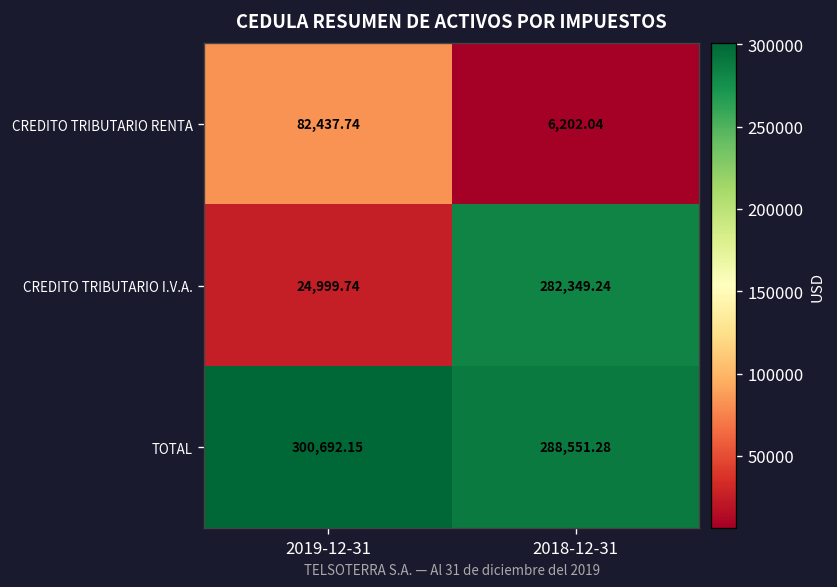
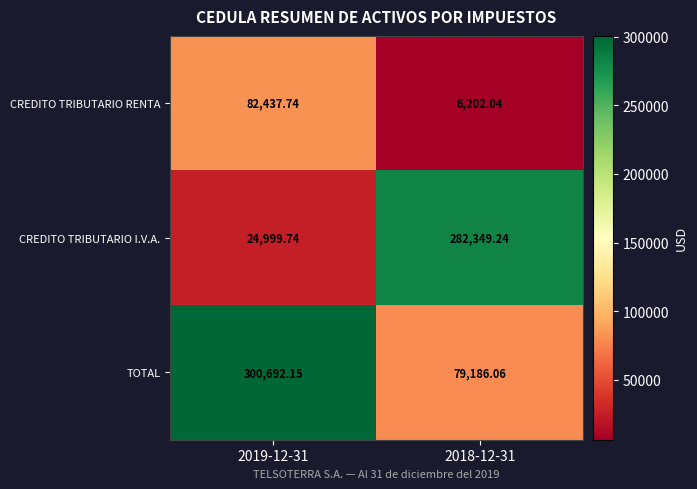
  {
    "CREDITO TRIBUTARIO RENTA": {
      "2019-12-31": "82,437.74",
      "2018-12-31": "6,202.04"
    },
    "CREDITO TRIBUTARIO I.V.A.": {
      "2019-12-31": "24,999.74",
      "2018-12-31": "282,349.24"
    },
    "TOTAL": {
      "2019-12-31": "300,692.15",
-     "2018-12-31": "288,551.28"
+     "2018-12-31": "79,186.06"
    }
  }
